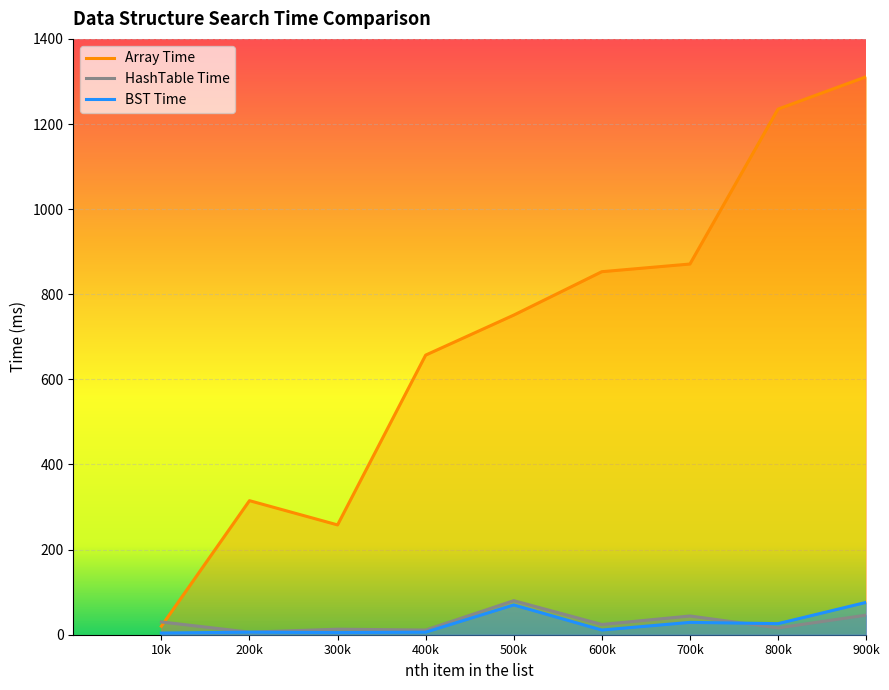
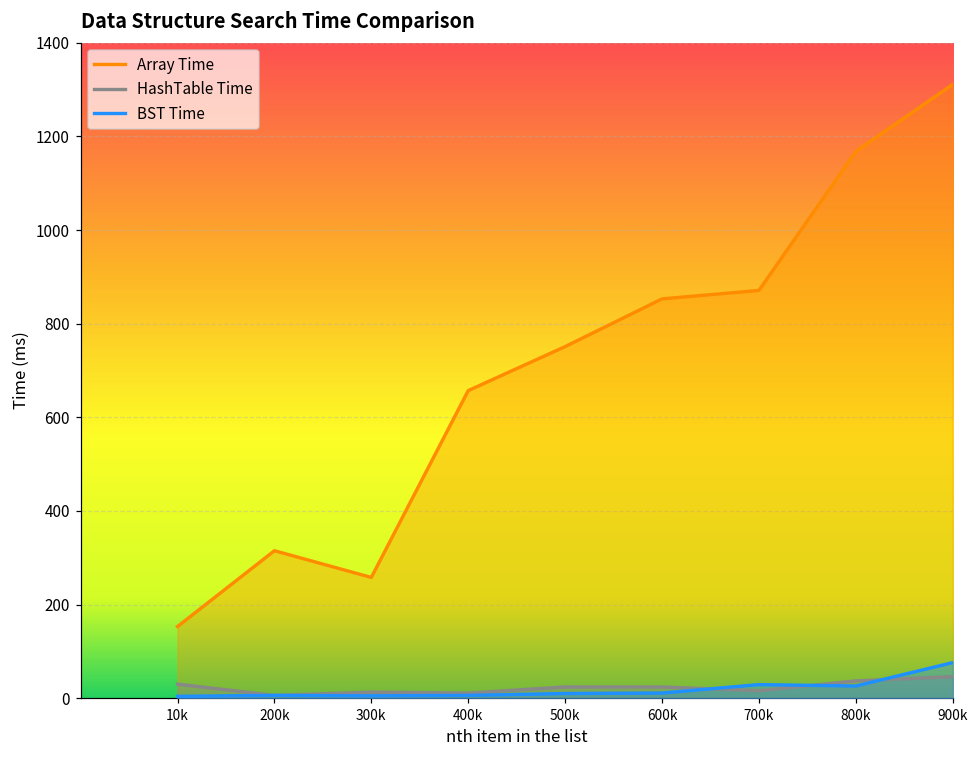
  {
    "Array Time": {
-     "10k": 20,
+     "10k": 150,
      "200k": 320,
      "300k": 260,
      "400k": 660,
      "500k": 750,
      "600k": 850,
      "700k": 870,
-     "800k": 1240,
+     "800k": 1170,
      "900k": 1310
    },
    "HashTable Time": {
      "10k": 30,
      "300k": 10,
-     "500k": 80,
+     "500k": 20,
      "600k": 20,
-     "700k": 40,
-     "800k": 20,
+     "700k": 20,
+     "800k": 40,
      "900k": 50
    },
    "BST Time": {
      "10k": 0,
      "300k": 10,
-     "500k": 70,
+     "500k": 10,
      "600k": 10,
      "700k": 30,
      "800k": 30,
      "900k": 80
    }
  }
